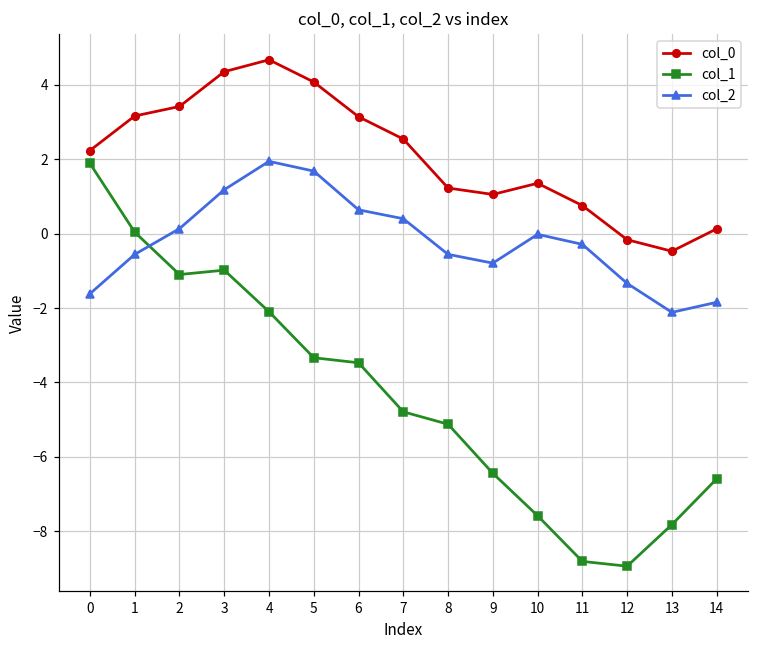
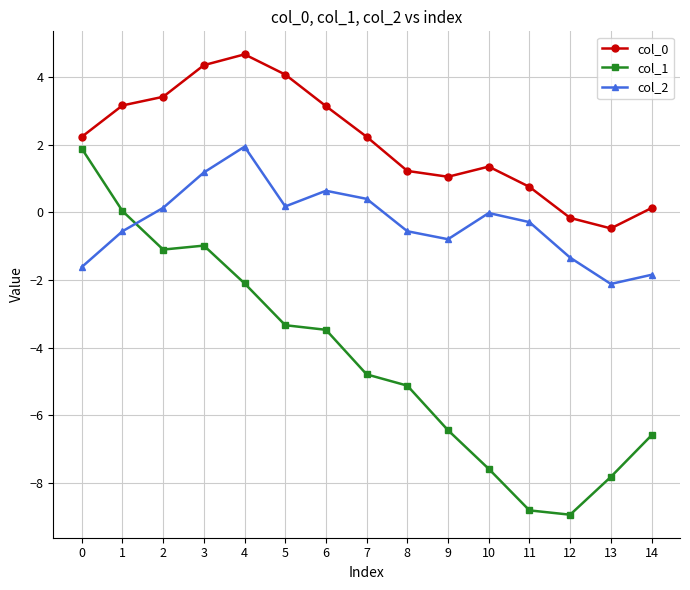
  {
    "col_0": {
      "0": 2.2,
      "1": 3.2,
      "2": 3.4,
      "3": 4.4,
      "4": 4.7,
      "5": 4.1,
      "6": 3.1,
-     "7": 2.5,
+     "7": 2.2,
      "8": 1.2,
      "9": 1.1,
      "10": 1.4,
      "11": 0.8,
      "12": -0.2,
      "13": -0.5,
      "14": 0.1
    },
    "col_1": {
      "0": 1.9,
      "1": 0.0,
      "2": -1.1,
      "3": -1.0,
      "4": -2.1,
      "5": -3.3,
      "6": -3.5,
      "7": -4.8,
      "8": -5.1,
      "9": -6.4,
      "10": -7.6,
      "11": -8.8,
      "12": -8.9,
      "13": -7.8,
      "14": -6.6
    },
    "col_2": {
      "0": -1.6,
      "1": -0.6,
      "2": 0.1,
      "3": 1.2,
      "4": 1.9,
-     "5": 1.7,
+     "5": 0.2,
      "6": 0.6,
      "7": 0.4,
      "8": -0.6,
      "9": -0.8,
      "10": 0.0,
      "11": -0.3,
      "12": -1.3,
      "13": -2.1,
      "14": -1.8
    }
  }
